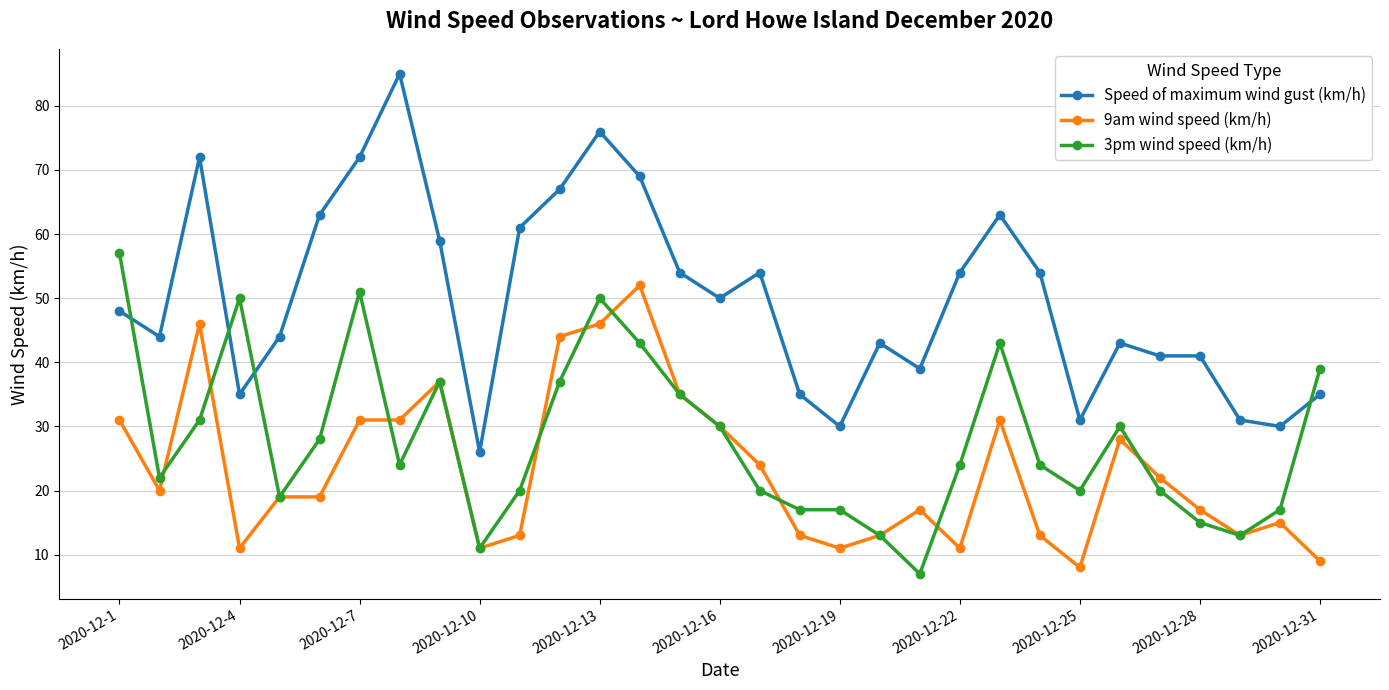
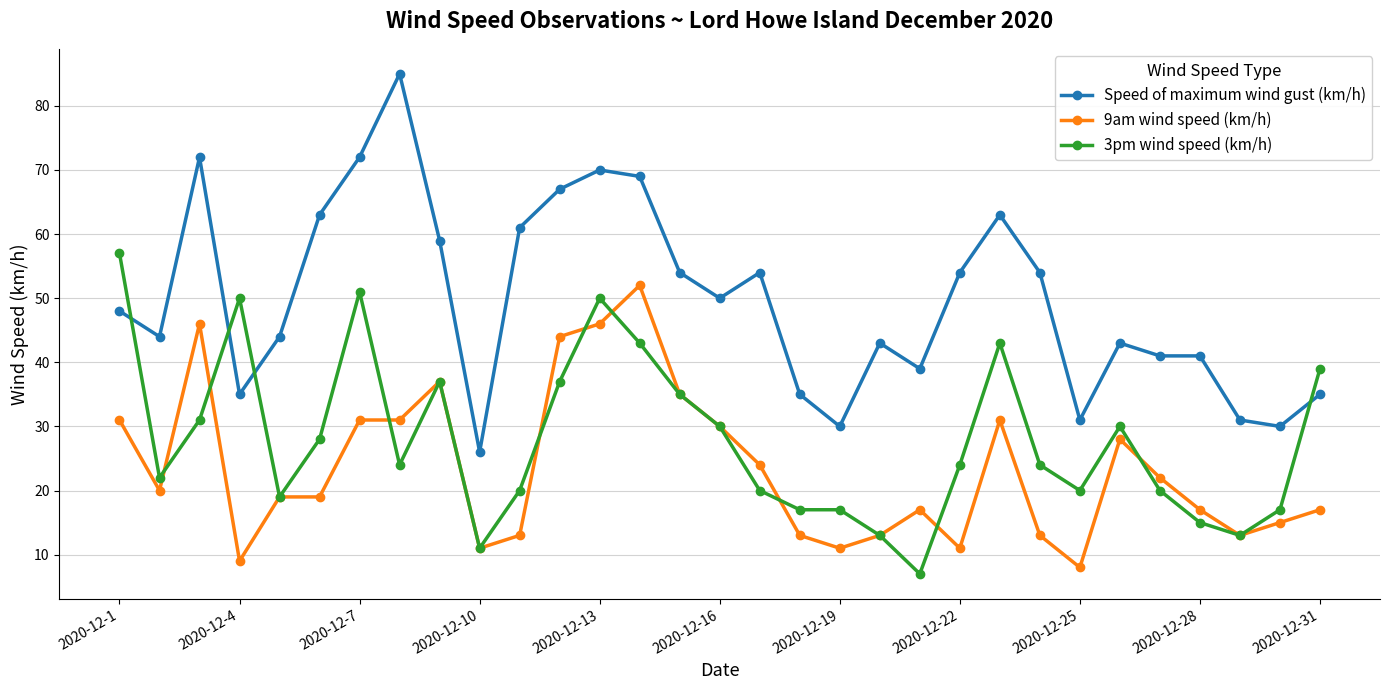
  {
    "Speed of maximum wind gust (km/h)": {
      "2020-12-1": 48,
      "2020-12-4": 35,
      "2020-12-7": 72,
      "2020-12-10": 26,
-     "2020-12-13": 76,
+     "2020-12-13": 70,
      "2020-12-16": 50,
      "2020-12-19": 30,
      "2020-12-22": 54,
      "2020-12-25": 31,
      "2020-12-28": 41,
      "2020-12-31": 35
    },
    "9am wind speed (km/h)": {
      "2020-12-1": 31,
-     "2020-12-4": 11,
+     "2020-12-4": 9,
      "2020-12-7": 31,
      "2020-12-13": 46,
      "2020-12-19": 11,
      "2020-12-22": 11,
      "2020-12-25": 8,
      "2020-12-28": 17,
-     "2020-12-31": 9
+     "2020-12-31": 17
    },
    "3pm wind speed (km/h)": {
      "2020-12-1": 57,
      "2020-12-4": 50,
      "2020-12-7": 51,
      "2020-12-13": 50,
      "2020-12-19": 17,
      "2020-12-22": 24,
      "2020-12-25": 20,
      "2020-12-28": 15,
      "2020-12-31": 39
    }
  }
